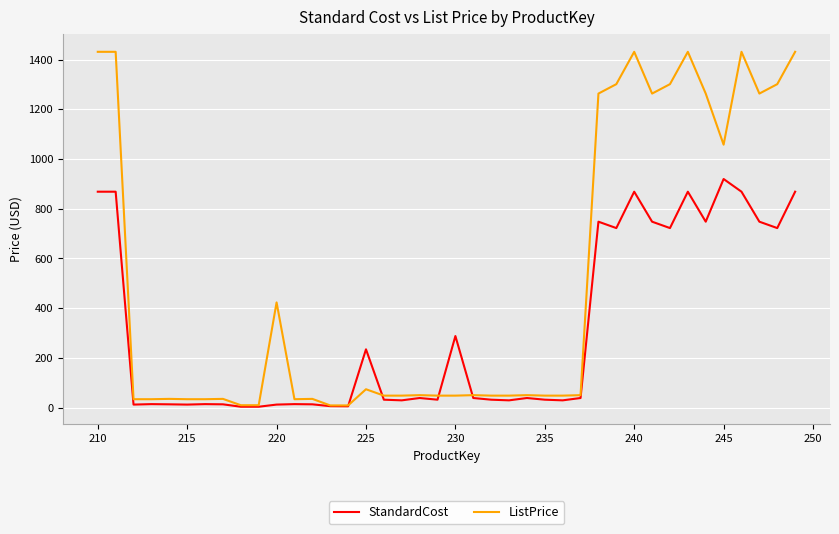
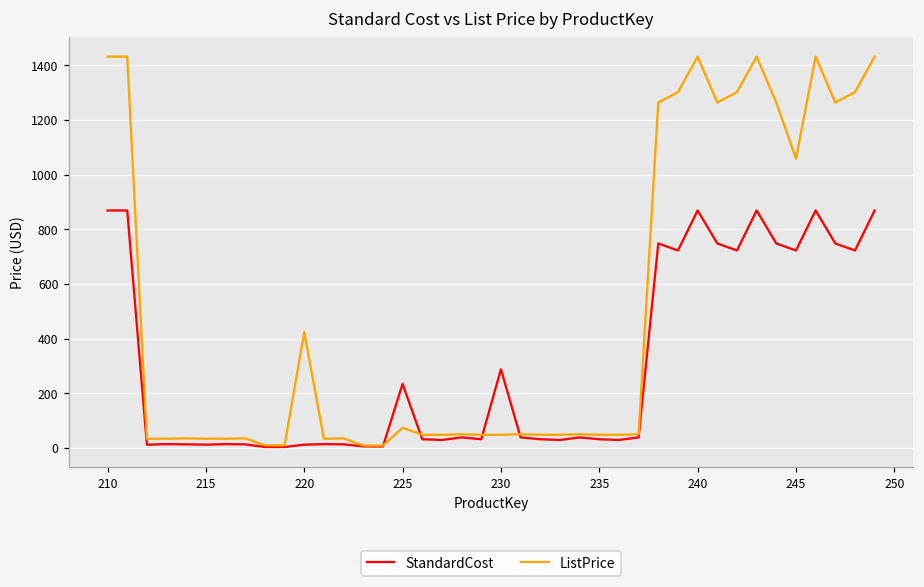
  {
    "StandardCost": {
      "210": 870,
      "215": 10,
      "220": 10,
      "225": 230,
      "230": 290,
      "235": 30,
      "240": 870,
-     "245": 920
+     "245": 720
    },
    "ListPrice": {
      "210": 1430,
      "215": 30,
      "220": 420,
      "225": 70,
      "230": 50,
      "235": 50,
      "240": 1430,
      "245": 1060
    }
  }
